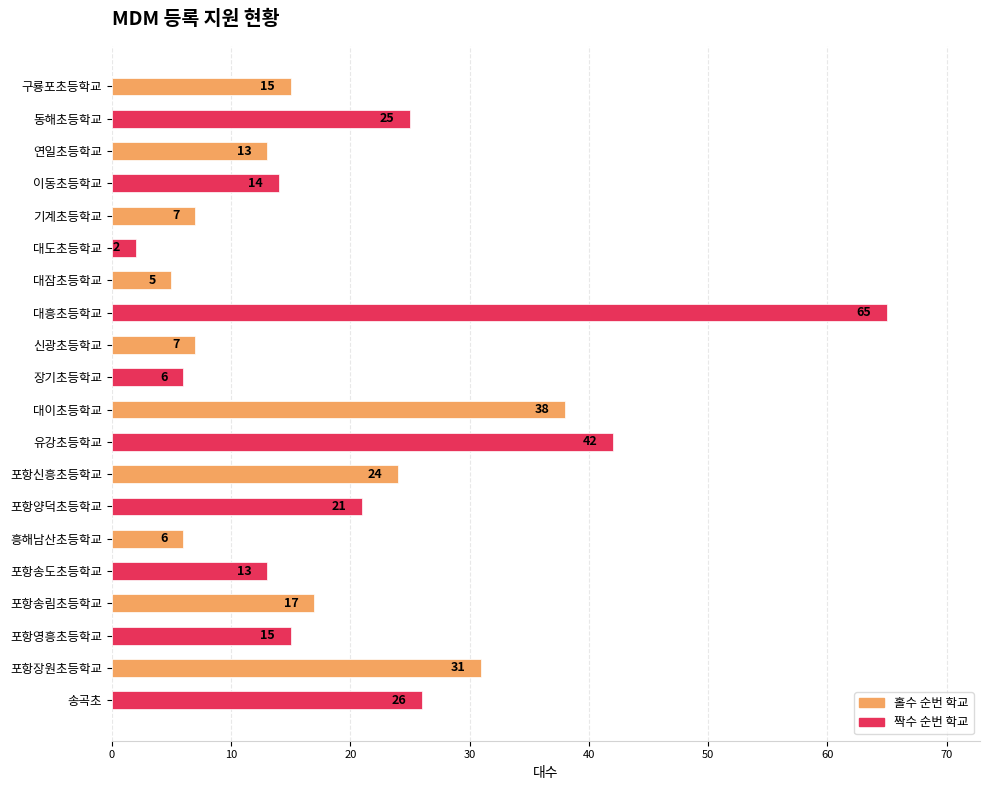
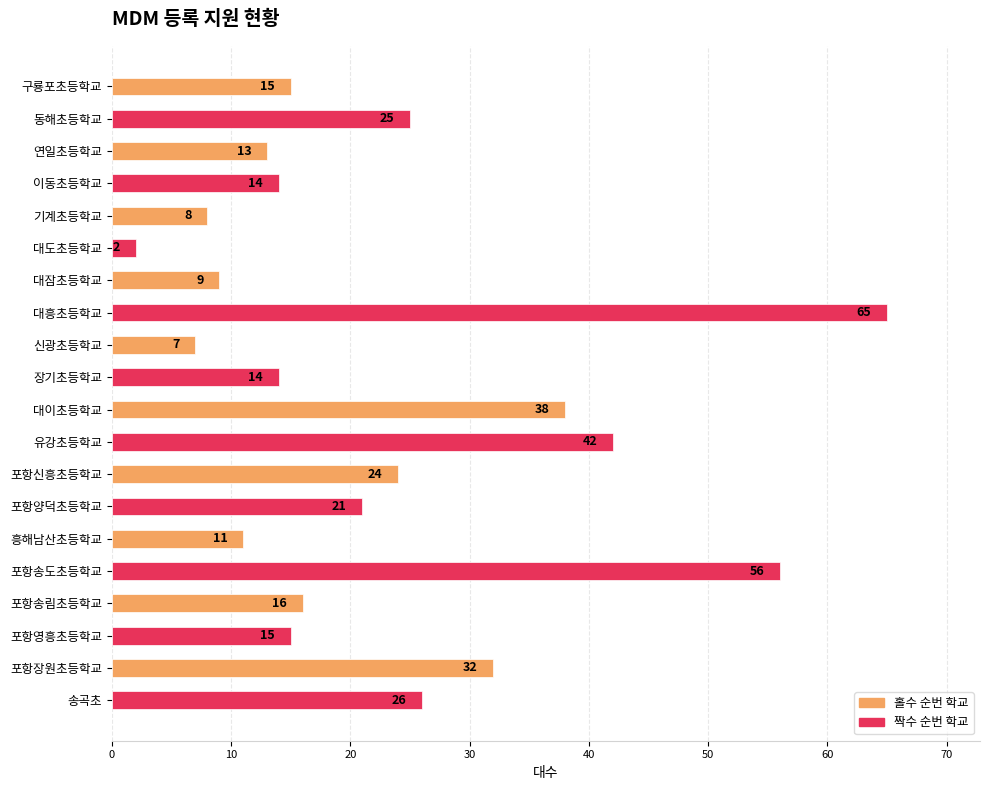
  {
    "구룡포초등학교": 15,
    "동해초등학교": 25,
    "연일초등학교": 13,
    "이동초등학교": 14,
-   "기계초등학교": 7,
+   "기계초등학교": 8,
    "대도초등학교": 2,
-   "대잠초등학교": 5,
+   "대잠초등학교": 9,
    "대흥초등학교": 65,
    "신광초등학교": 7,
-   "장기초등학교": 6,
+   "장기초등학교": 14,
    "대이초등학교": 38,
    "유강초등학교": 42,
    "포항신흥초등학교": 24,
    "포항양덕초등학교": 21,
-   "흥해남산초등학교": 6,
-   "포항송도초등학교": 13,
-   "포항송림초등학교": 17,
+   "흥해남산초등학교": 11,
+   "포항송도초등학교": 56,
+   "포항송림초등학교": 16,
    "포항영흥초등학교": 15,
-   "포항장원초등학교": 31,
+   "포항장원초등학교": 32,
    "송곡초": 26
  }
